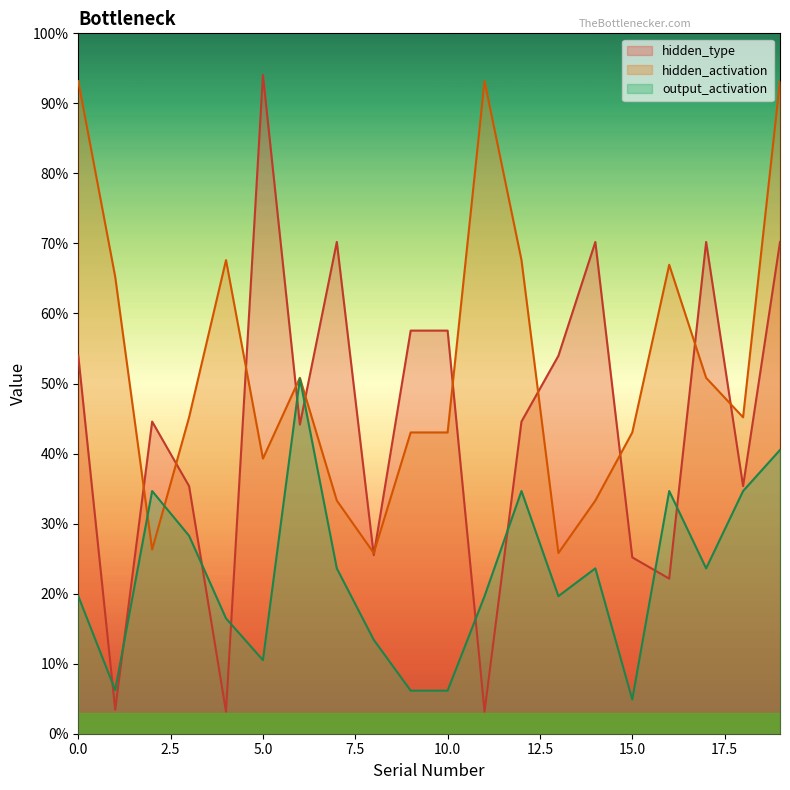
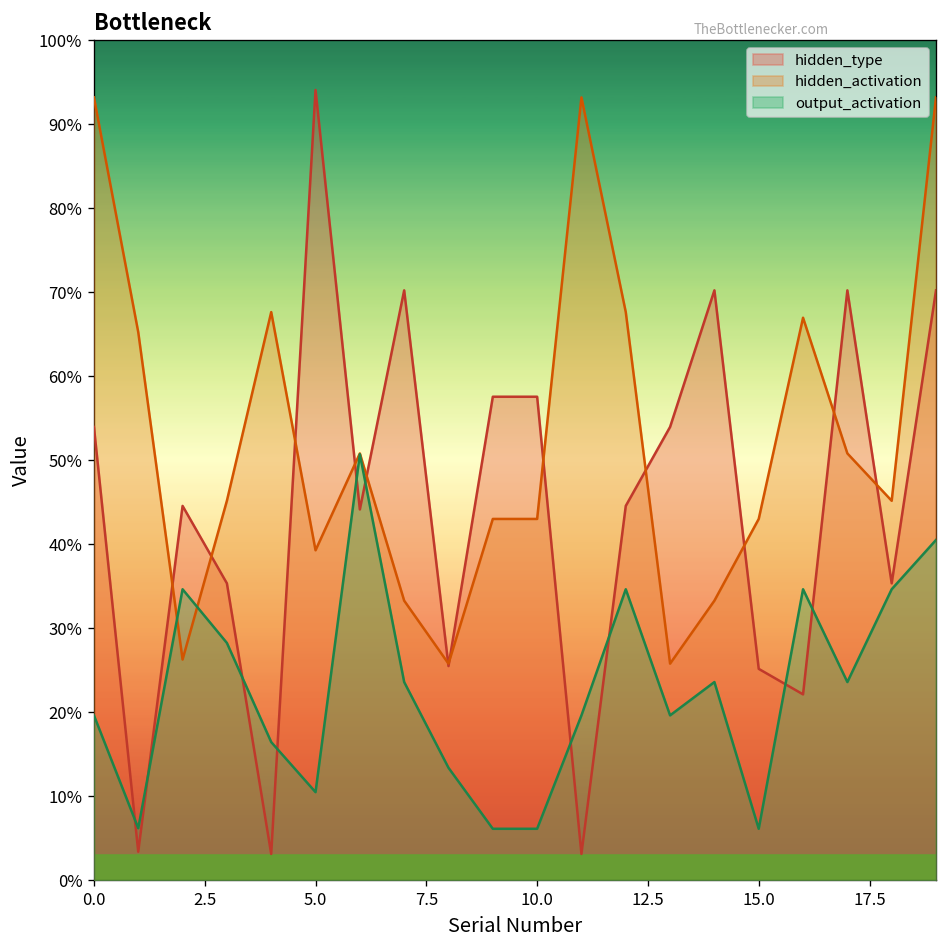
  {
    "output_activation": {
      "0.0": "20%",
      "5.0": "11%",
      "10.0": "6%",
-     "15.0": "5%"
+     "15.0": "6%"
    }
  }
